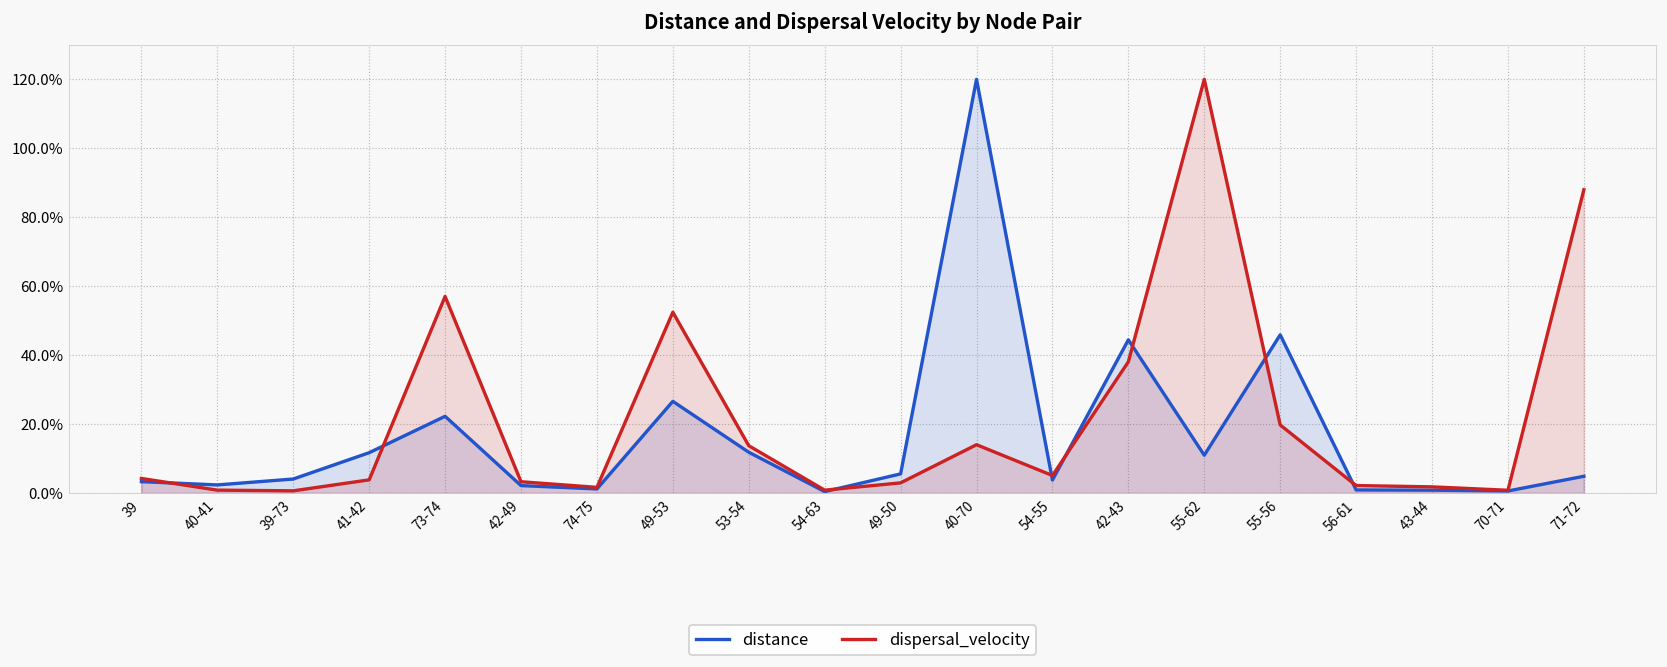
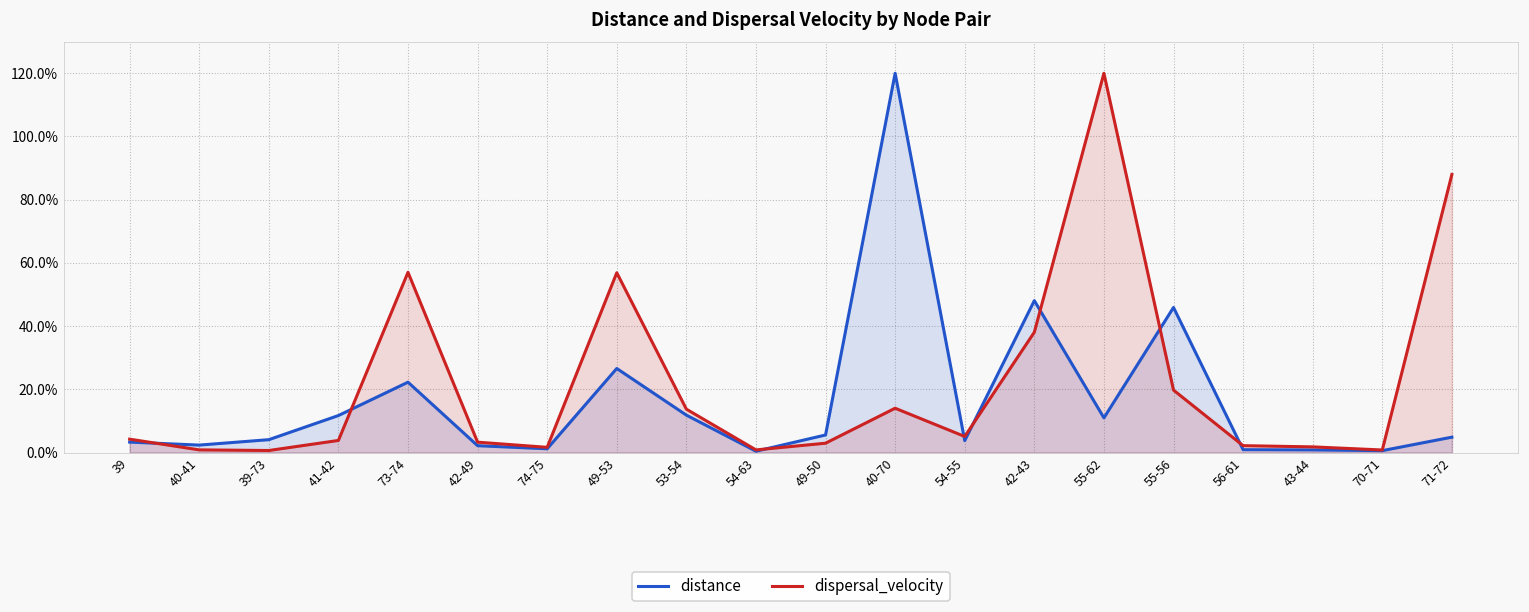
  {
    "distance": {
      "39": "3%",
      "40-41": "2%",
      "39-73": "4%",
      "41-42": "12%",
      "73-74": "22%",
      "42-49": "2%",
      "49-53": "27%",
      "53-54": "12%",
      "49-50": "6%",
      "40-70": "120%",
      "54-55": "4%",
-     "42-43": "44%",
+     "42-43": "48%",
      "55-62": "11%",
      "55-56": "46%",
      "56-61": "1%",
      "43-44": "1%",
      "71-72": "5%"
    },
    "dispersal_velocity": {
      "39": "4%",
      "40-41": "1%",
      "39-73": "1%",
      "41-42": "4%",
      "73-74": "57%",
      "42-49": "3%",
-     "49-53": "52%",
+     "49-53": "57%",
      "53-54": "14%",
      "49-50": "3%",
      "40-70": "14%",
      "54-55": "5%",
      "42-43": "38%",
      "55-62": "120%",
      "55-56": "20%",
      "56-61": "2%",
      "43-44": "2%",
      "71-72": "88%"
    }
  }
